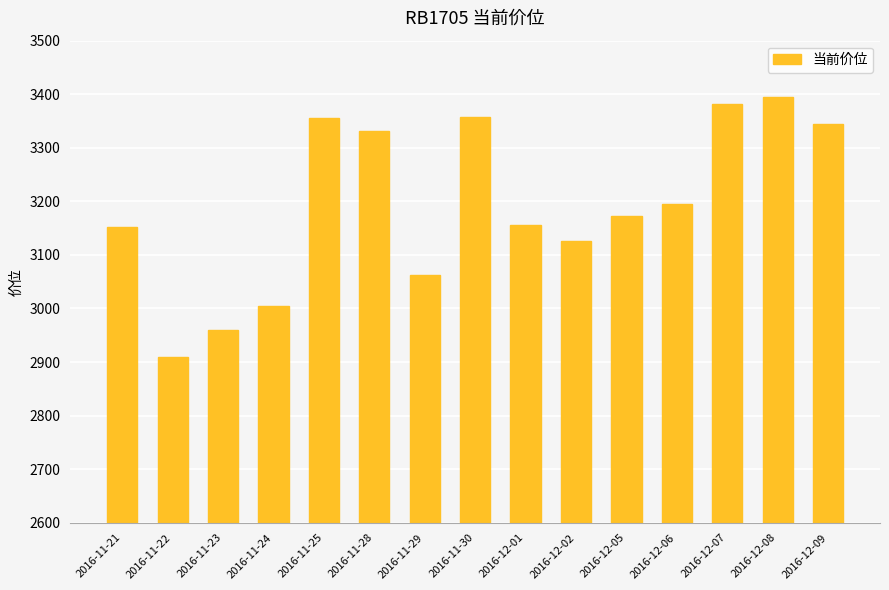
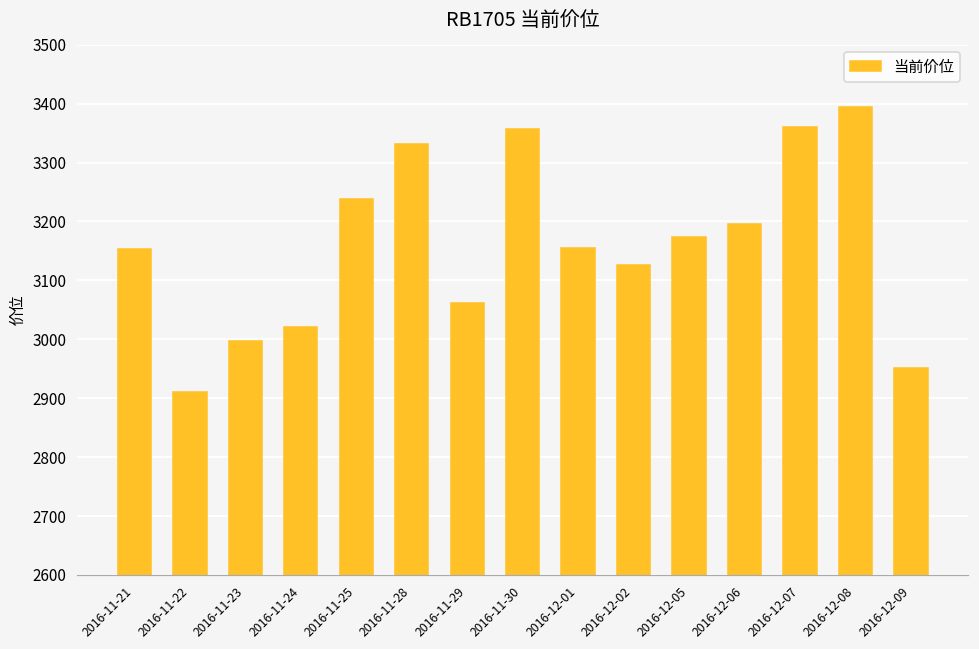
  {
    "2016-11-21": 3150,
    "2016-11-22": 2910,
-   "2016-11-23": 2960,
-   "2016-11-24": 3010,
-   "2016-11-25": 3360,
+   "2016-11-23": 3000,
+   "2016-11-24": 3020,
+   "2016-11-25": 3240,
    "2016-11-28": 3330,
    "2016-11-29": 3060,
    "2016-11-30": 3360,
    "2016-12-01": 3160,
    "2016-12-02": 3130,
    "2016-12-05": 3170,
    "2016-12-06": 3200,
-   "2016-12-07": 3380,
+   "2016-12-07": 3360,
    "2016-12-08": 3390,
-   "2016-12-09": 3350
+   "2016-12-09": 2950
  }
